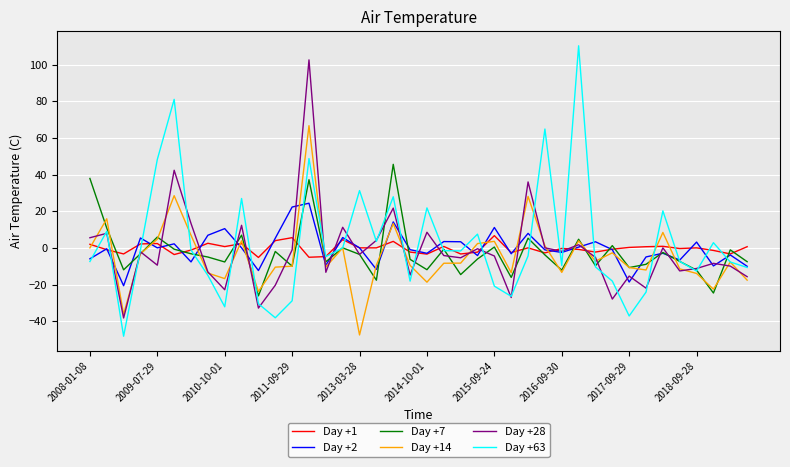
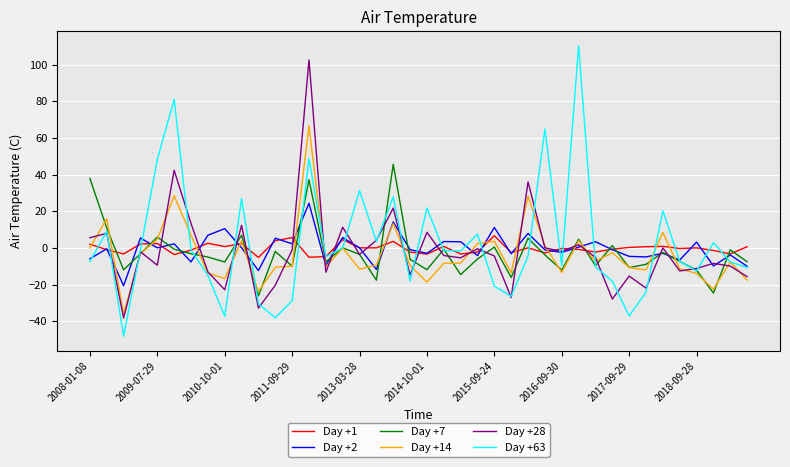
  {
    "Day +1": {
      "2008-01-08": 2,
      "2009-07-29": 2,
      "2010-10-01": 1,
      "2011-09-29": 6,
      "2015-09-24": 7,
      "2016-09-30": 0,
      "2017-09-29": 0,
      "2018-09-28": 0
    },
    "Day +2": {
      "2008-01-08": -6,
      "2009-07-29": 0,
      "2010-10-01": 10,
-     "2011-09-29": 22,
+     "2011-09-29": 2,
      "2015-09-24": 11,
-     "2017-09-29": -19,
+     "2017-09-29": -5,
      "2018-09-28": 3
    },
    "Day +7": {
      "2008-01-08": 38,
      "2010-10-01": -8,
      "2014-10-01": -12,
      "2015-09-24": 0
    },
    "Day +14": {
      "2008-01-08": 0,
      "2010-10-01": -17,
-     "2013-03-28": -48,
+     "2013-03-28": -12,
      "2014-10-01": -19,
      "2015-09-24": 4
    },
    "Day +28": {
      "2008-01-08": 6,
      "2009-07-29": -9,
      "2010-10-01": -23,
      "2011-09-29": -1,
      "2014-10-01": 9,
      "2015-09-24": -4,
      "2017-09-29": -15
    },
    "Day +63": {
      "2008-01-08": -7,
      "2009-07-29": 48,
-     "2010-10-01": -32,
+     "2010-10-01": -37,
      "2011-09-29": -29,
      "2013-03-28": 31,
      "2014-10-01": 22,
      "2015-09-24": -21,
      "2016-09-30": -10,
      "2017-09-29": -37
    }
  }
